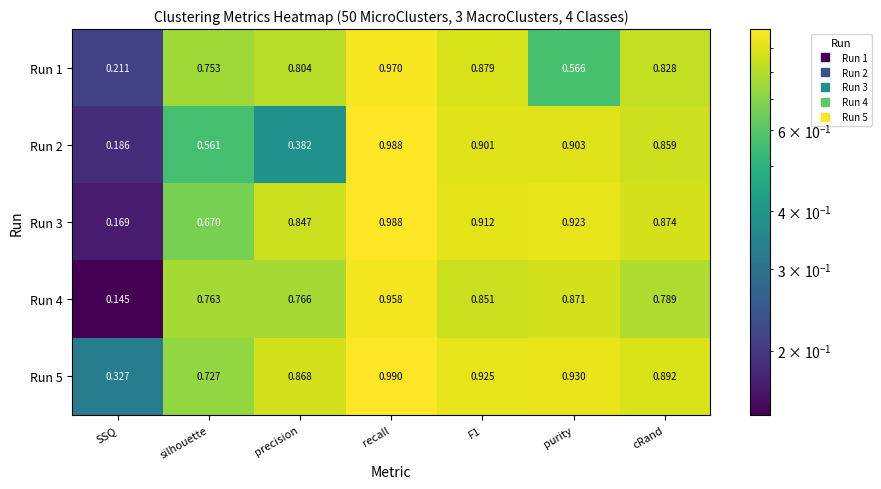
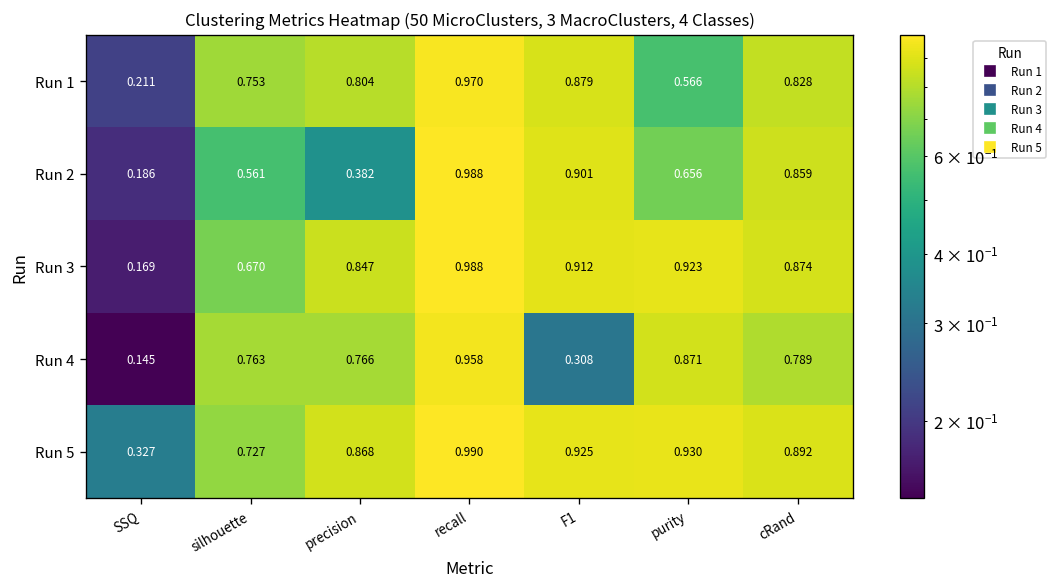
  {
    "Run 1": {
      "SSQ": 0.211,
      "silhouette": 0.753,
      "precision": 0.804,
      "recall": 0.970,
      "F1": 0.879,
      "purity": 0.566,
      "cRand": 0.828
    },
    "Run 2": {
      "SSQ": 0.186,
      "silhouette": 0.561,
      "precision": 0.382,
      "recall": 0.988,
      "F1": 0.901,
-     "purity": 0.903,
+     "purity": 0.656,
      "cRand": 0.859
    },
    "Run 3": {
      "SSQ": 0.169,
      "silhouette": 0.670,
      "precision": 0.847,
      "recall": 0.988,
      "F1": 0.912,
      "purity": 0.923,
      "cRand": 0.874
    },
    "Run 4": {
      "SSQ": 0.145,
      "silhouette": 0.763,
      "precision": 0.766,
      "recall": 0.958,
-     "F1": 0.851,
+     "F1": 0.308,
      "purity": 0.871,
      "cRand": 0.789
    },
    "Run 5": {
      "SSQ": 0.327,
      "silhouette": 0.727,
      "precision": 0.868,
      "recall": 0.990,
      "F1": 0.925,
      "purity": 0.930,
      "cRand": 0.892
    }
  }
